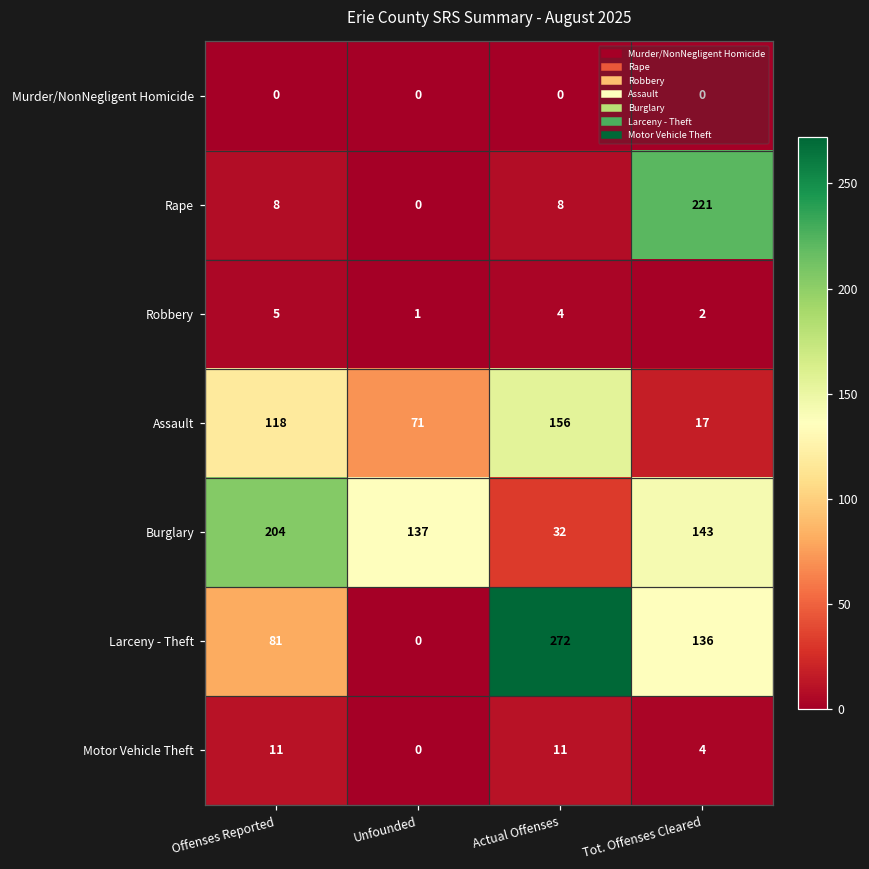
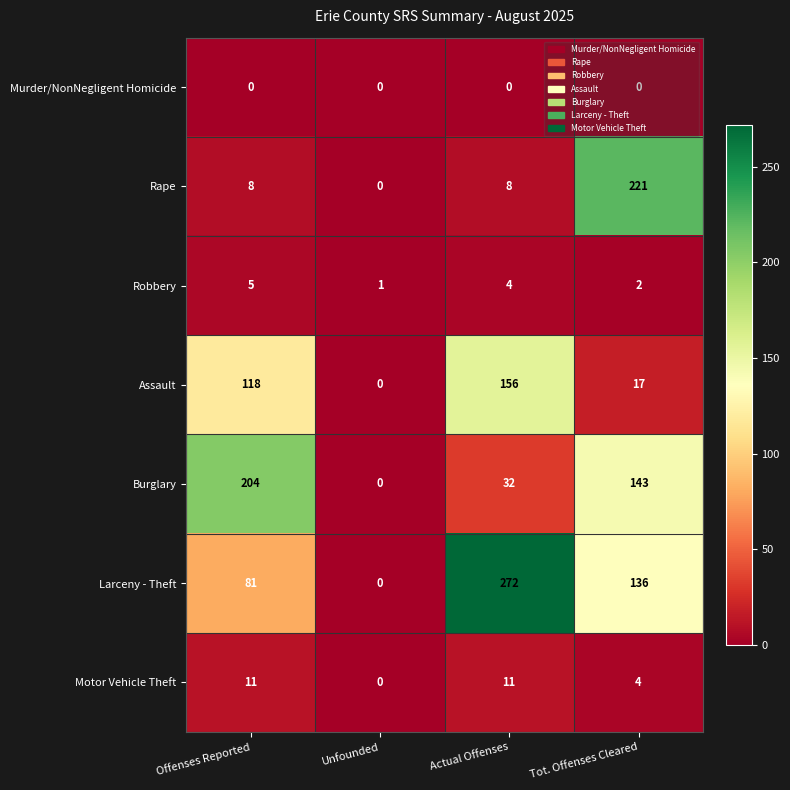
  {
    "Murder/NonNegligent Homicide": {
      "Offenses Reported": 0,
      "Unfounded": 0,
      "Actual Offenses": 0
    },
    "Rape": {
      "Offenses Reported": 8,
      "Unfounded": 0,
      "Actual Offenses": 8,
      "Tot. Offenses Cleared": 221
    },
    "Robbery": {
      "Offenses Reported": 5,
      "Unfounded": 1,
      "Actual Offenses": 4,
      "Tot. Offenses Cleared": 2
    },
    "Assault": {
      "Offenses Reported": 118,
-     "Unfounded": 71,
+     "Unfounded": 0,
      "Actual Offenses": 156,
      "Tot. Offenses Cleared": 17
    },
    "Burglary": {
      "Offenses Reported": 204,
-     "Unfounded": 137,
+     "Unfounded": 0,
      "Actual Offenses": 32,
      "Tot. Offenses Cleared": 143
    },
    "Larceny - Theft": {
      "Offenses Reported": 81,
      "Unfounded": 0,
      "Actual Offenses": 272,
      "Tot. Offenses Cleared": 136
    },
    "Motor Vehicle Theft": {
      "Offenses Reported": 11,
      "Unfounded": 0,
      "Actual Offenses": 11,
      "Tot. Offenses Cleared": 4
    }
  }
